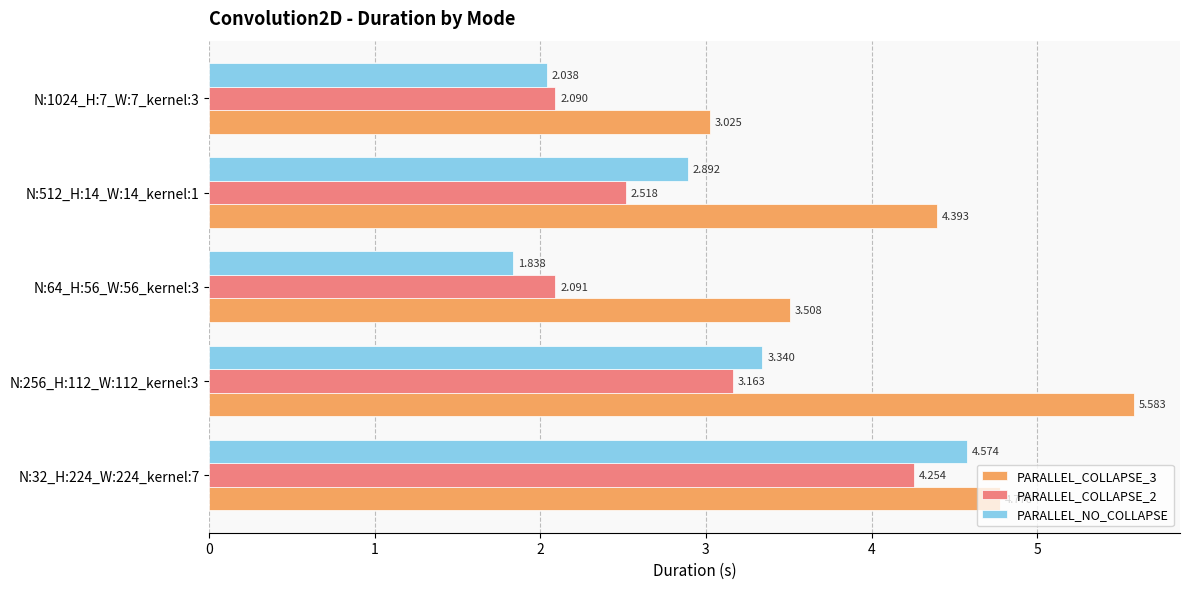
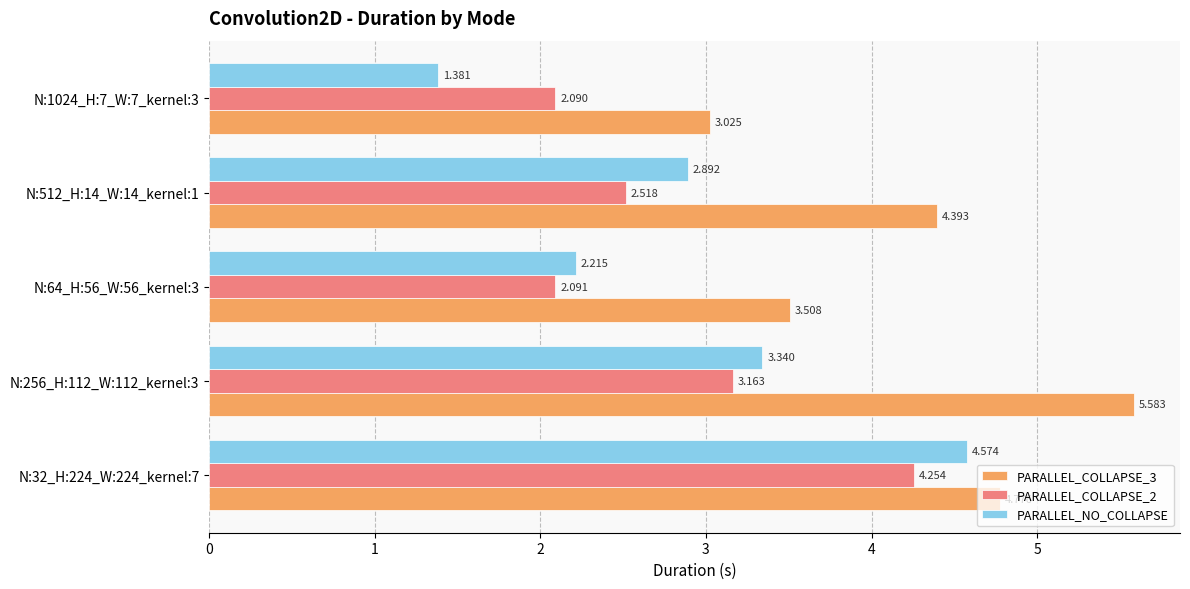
  {
    "PARALLEL_NO_COLLAPSE": {
-     "N:1024_H:7_W:7_kernel:3": 2.038,
+     "N:1024_H:7_W:7_kernel:3": 1.381,
      "N:512_H:14_W:14_kernel:1": 2.892,
-     "N:64_H:56_W:56_kernel:3": 1.838,
+     "N:64_H:56_W:56_kernel:3": 2.215,
      "N:256_H:112_W:112_kernel:3": 3.340,
      "N:32_H:224_W:224_kernel:7": 4.574
    }
  }
